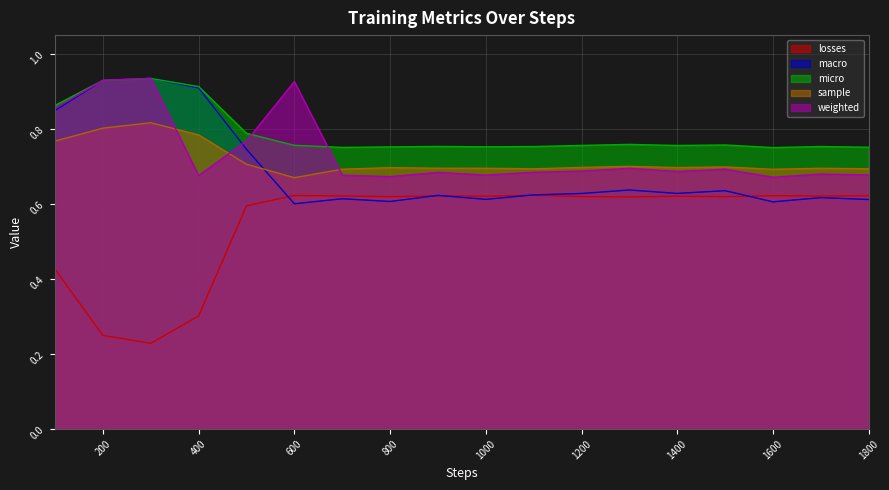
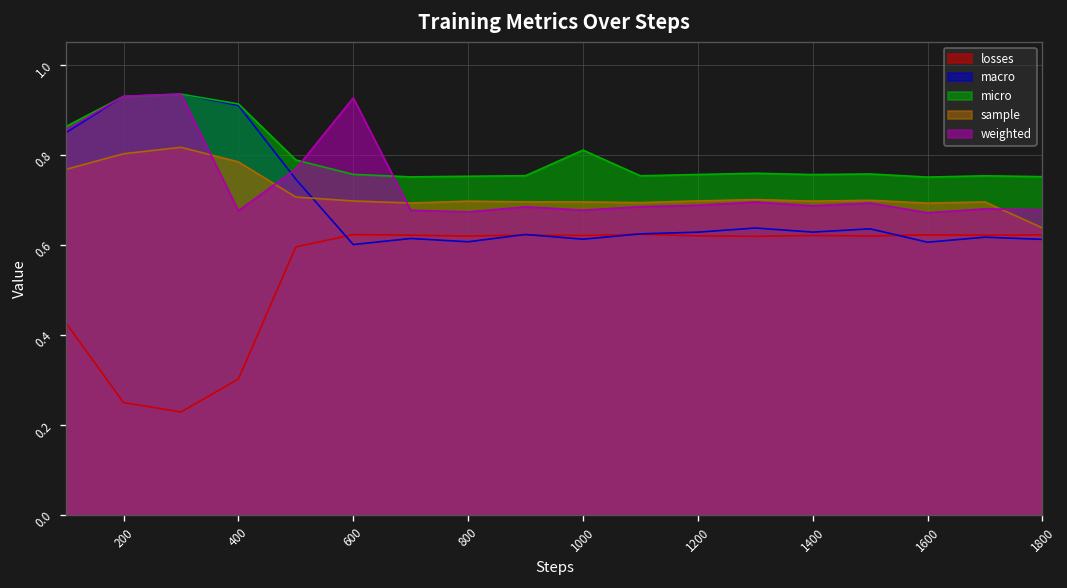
  {
    "losses": {
      "200": 0.25,
      "400": 0.30,
      "600": 0.62,
      "800": 0.62,
      "1000": 0.62,
      "1200": 0.62,
      "1400": 0.62,
      "1600": 0.62,
      "1800": 0.62
    },
    "macro": {
      "600": 0.60,
      "800": 0.61,
      "1000": 0.61,
      "1200": 0.63,
      "1400": 0.63,
      "1600": 0.61,
      "1800": 0.61
    },
    "micro": {
      "600": 0.76,
      "800": 0.75,
-     "1000": 0.75,
+     "1000": 0.81,
      "1200": 0.76,
      "1400": 0.76,
      "1600": 0.75,
      "1800": 0.75
    },
    "sample": {
      "200": 0.80,
      "400": 0.78,
-     "600": 0.67,
+     "600": 0.70,
      "800": 0.70,
      "1000": 0.70,
      "1200": 0.70,
      "1400": 0.70,
      "1600": 0.69,
-     "1800": 0.69
+     "1800": 0.64
    },
    "weighted": {
      "400": 0.68,
      "600": 0.93,
      "800": 0.67,
      "1000": 0.68,
      "1200": 0.69,
      "1400": 0.69,
      "1600": 0.67,
      "1800": 0.68
    }
  }
